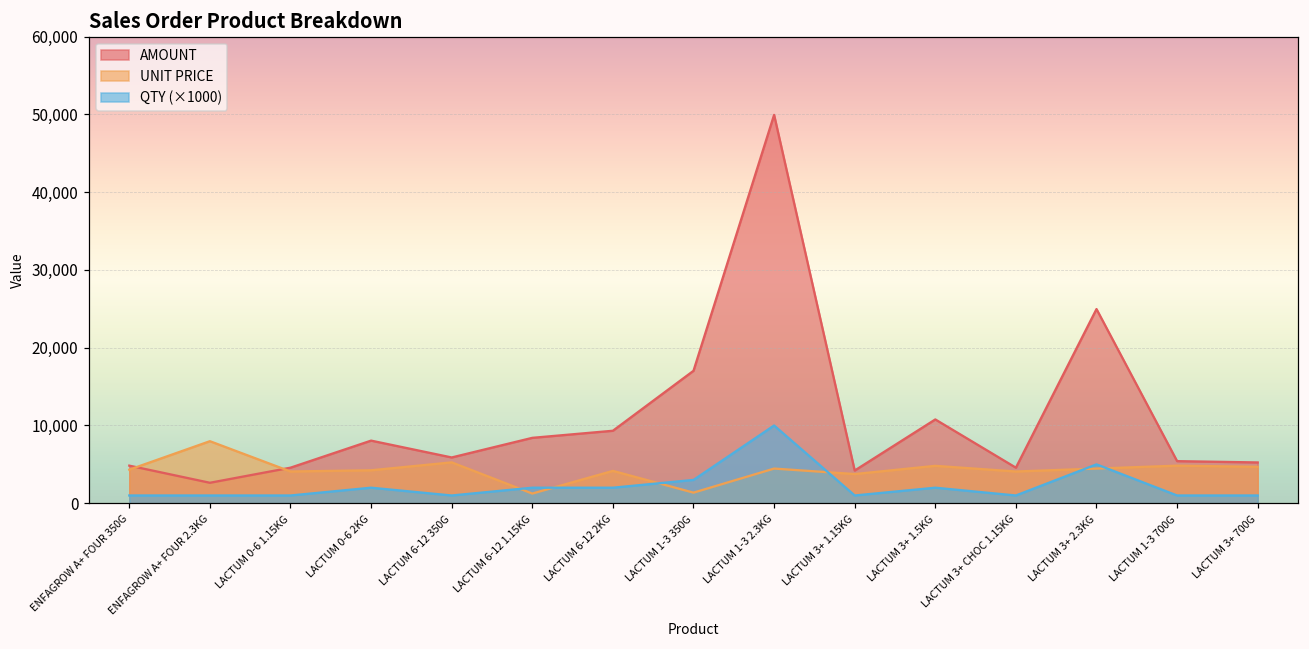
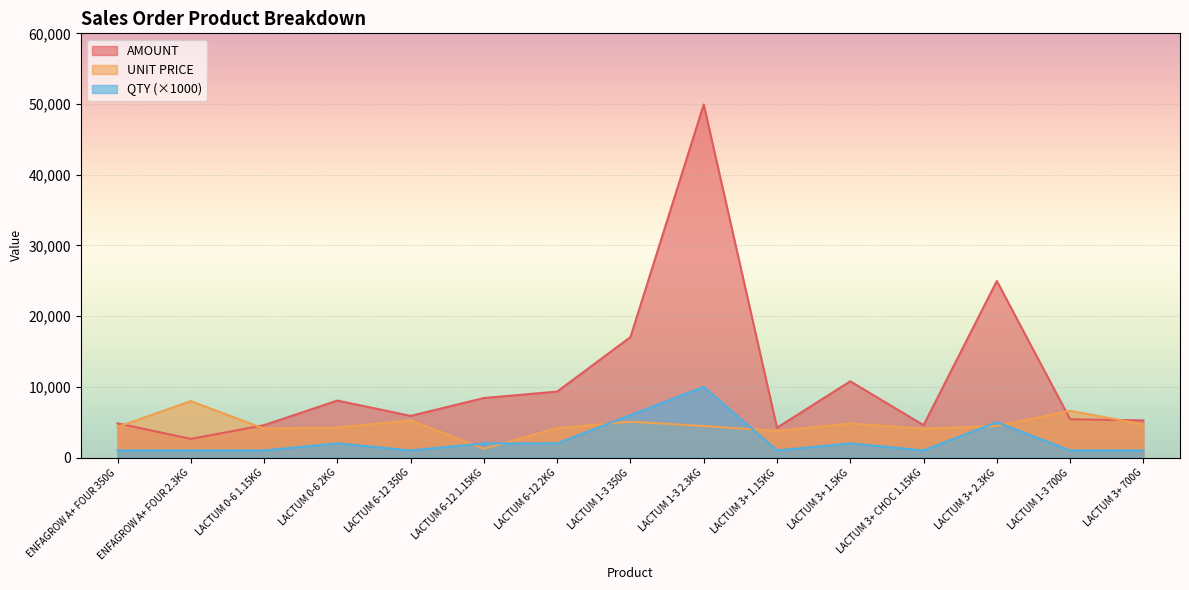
  {
    "AMOUNT": {
      "ENFAGROW A+ FOUR 350G": "5,000",
      "ENFAGROW A+ FOUR 2.3KG": "3,000",
      "LACTUM 0-6 1.15KG": "5,000",
      "LACTUM 0-6 2KG": "8,000",
      "LACTUM 6-12 350G": "6,000",
      "LACTUM 6-12 1.15KG": "8,000",
      "LACTUM 6-12 2KG": "9,000",
      "LACTUM 1-3 350G": "17,000",
      "LACTUM 1-3 2.3KG": "50,000",
      "LACTUM 3+ 1.15KG": "4,000",
      "LACTUM 3+ 1.5KG": "11,000",
      "LACTUM 3+ CHOC 1.15KG": "5,000",
      "LACTUM 3+ 2.3KG": "25,000",
      "LACTUM 1-3 700G": "5,000",
      "LACTUM 3+ 700G": "5,000"
    },
    "UNIT PRICE": {
      "ENFAGROW A+ FOUR 350G": "4,000",
      "ENFAGROW A+ FOUR 2.3KG": "8,000",
      "LACTUM 0-6 1.15KG": "4,000",
      "LACTUM 0-6 2KG": "4,000",
      "LACTUM 6-12 350G": "5,000",
      "LACTUM 6-12 1.15KG": "1,000",
      "LACTUM 6-12 2KG": "4,000",
-     "LACTUM 1-3 350G": "1,000",
+     "LACTUM 1-3 350G": "5,000",
      "LACTUM 1-3 2.3KG": "4,000",
      "LACTUM 3+ 1.15KG": "4,000",
      "LACTUM 3+ 1.5KG": "5,000",
      "LACTUM 3+ CHOC 1.15KG": "4,000",
      "LACTUM 3+ 2.3KG": "4,000",
-     "LACTUM 1-3 700G": "5,000",
+     "LACTUM 1-3 700G": "7,000",
      "LACTUM 3+ 700G": "5,000"
    },
    "QTY (×1000)": {
      "ENFAGROW A+ FOUR 350G": "1,000",
      "ENFAGROW A+ FOUR 2.3KG": "1,000",
      "LACTUM 0-6 1.15KG": "1,000",
      "LACTUM 0-6 2KG": "2,000",
      "LACTUM 6-12 350G": "1,000",
      "LACTUM 6-12 1.15KG": "2,000",
      "LACTUM 6-12 2KG": "2,000",
-     "LACTUM 1-3 350G": "3,000",
+     "LACTUM 1-3 350G": "6,000",
      "LACTUM 1-3 2.3KG": "10,000",
      "LACTUM 3+ 1.15KG": "1,000",
      "LACTUM 3+ 1.5KG": "2,000",
      "LACTUM 3+ CHOC 1.15KG": "1,000",
      "LACTUM 3+ 2.3KG": "5,000",
      "LACTUM 1-3 700G": "1,000",
      "LACTUM 3+ 700G": "1,000"
    }
  }
